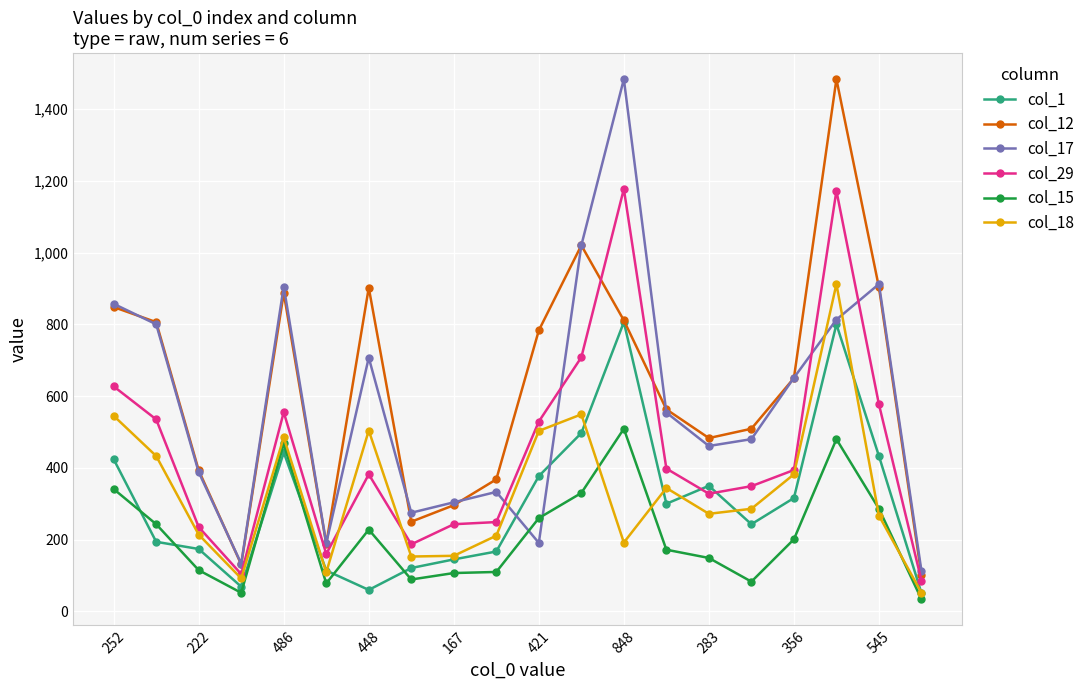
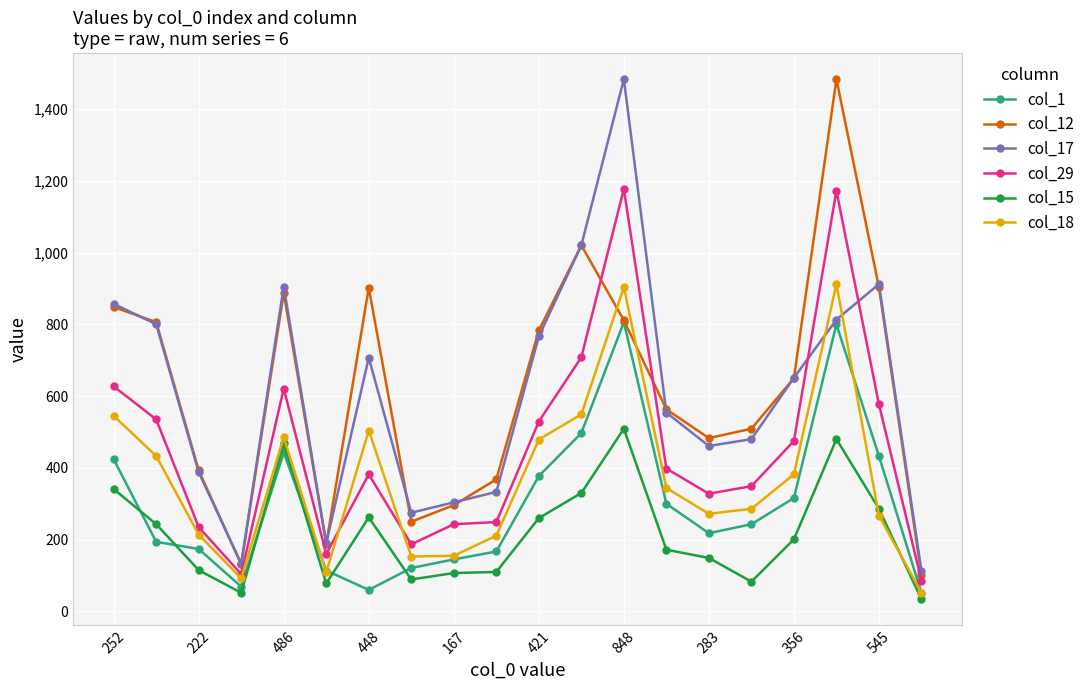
  {
    "col_1": {
      "252": "420",
      "222": "170",
      "486": "440",
      "448": "60",
      "167": "150",
      "421": "380",
-     "283": "350",
+     "283": "220",
      "356": "320",
      "545": "430"
    },
    "col_12": {
      "252": "850",
      "486": "890",
      "448": "900",
      "167": "300",
      "421": "780",
      "283": "480",
      "545": "900"
    },
    "col_17": {
      "252": "860",
      "486": "910",
      "448": "710",
      "167": "300",
-     "421": "190",
+     "421": "770",
      "848": "1,480",
      "283": "460",
      "545": "910"
    },
    "col_29": {
      "252": "630",
      "222": "240",
-     "486": "560",
+     "486": "620",
      "448": "380",
      "167": "240",
      "421": "530",
      "848": "1,180",
      "283": "330",
-     "356": "390",
+     "356": "480",
      "545": "580"
    },
    "col_15": {
      "252": "340",
      "222": "120",
      "486": "470",
-     "448": "230",
+     "448": "260",
      "167": "110",
      "421": "260",
      "848": "510",
      "283": "150",
      "356": "200",
      "545": "290"
    },
    "col_18": {
      "252": "550",
      "222": "210",
      "486": "490",
      "448": "500",
      "167": "160",
-     "421": "500",
-     "848": "190",
+     "421": "480",
+     "848": "900",
      "283": "270",
      "356": "380",
      "545": "270"
    }
  }
